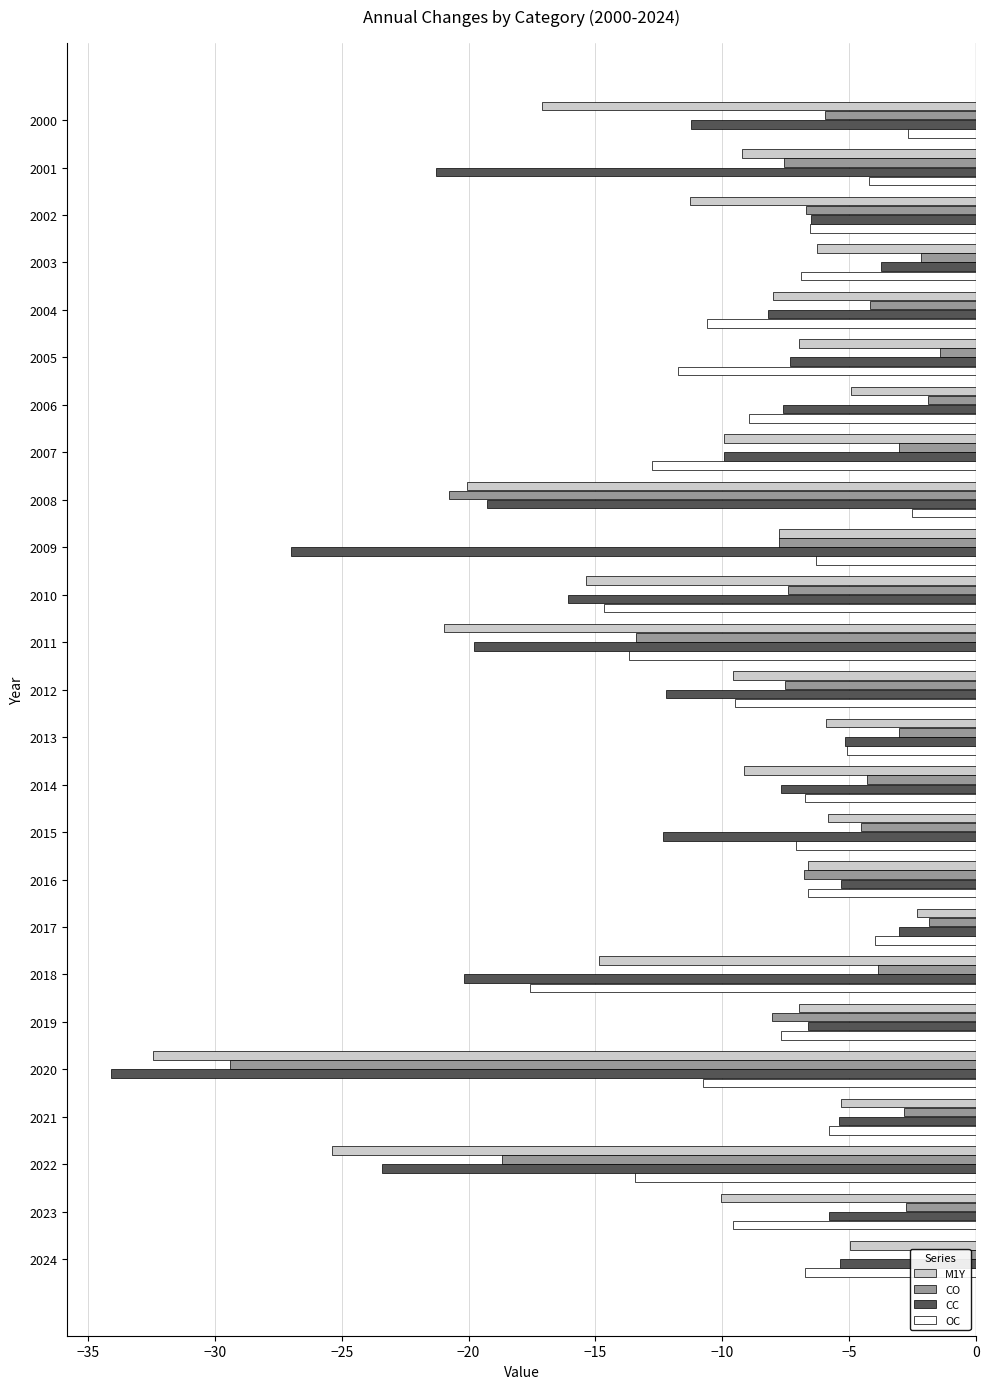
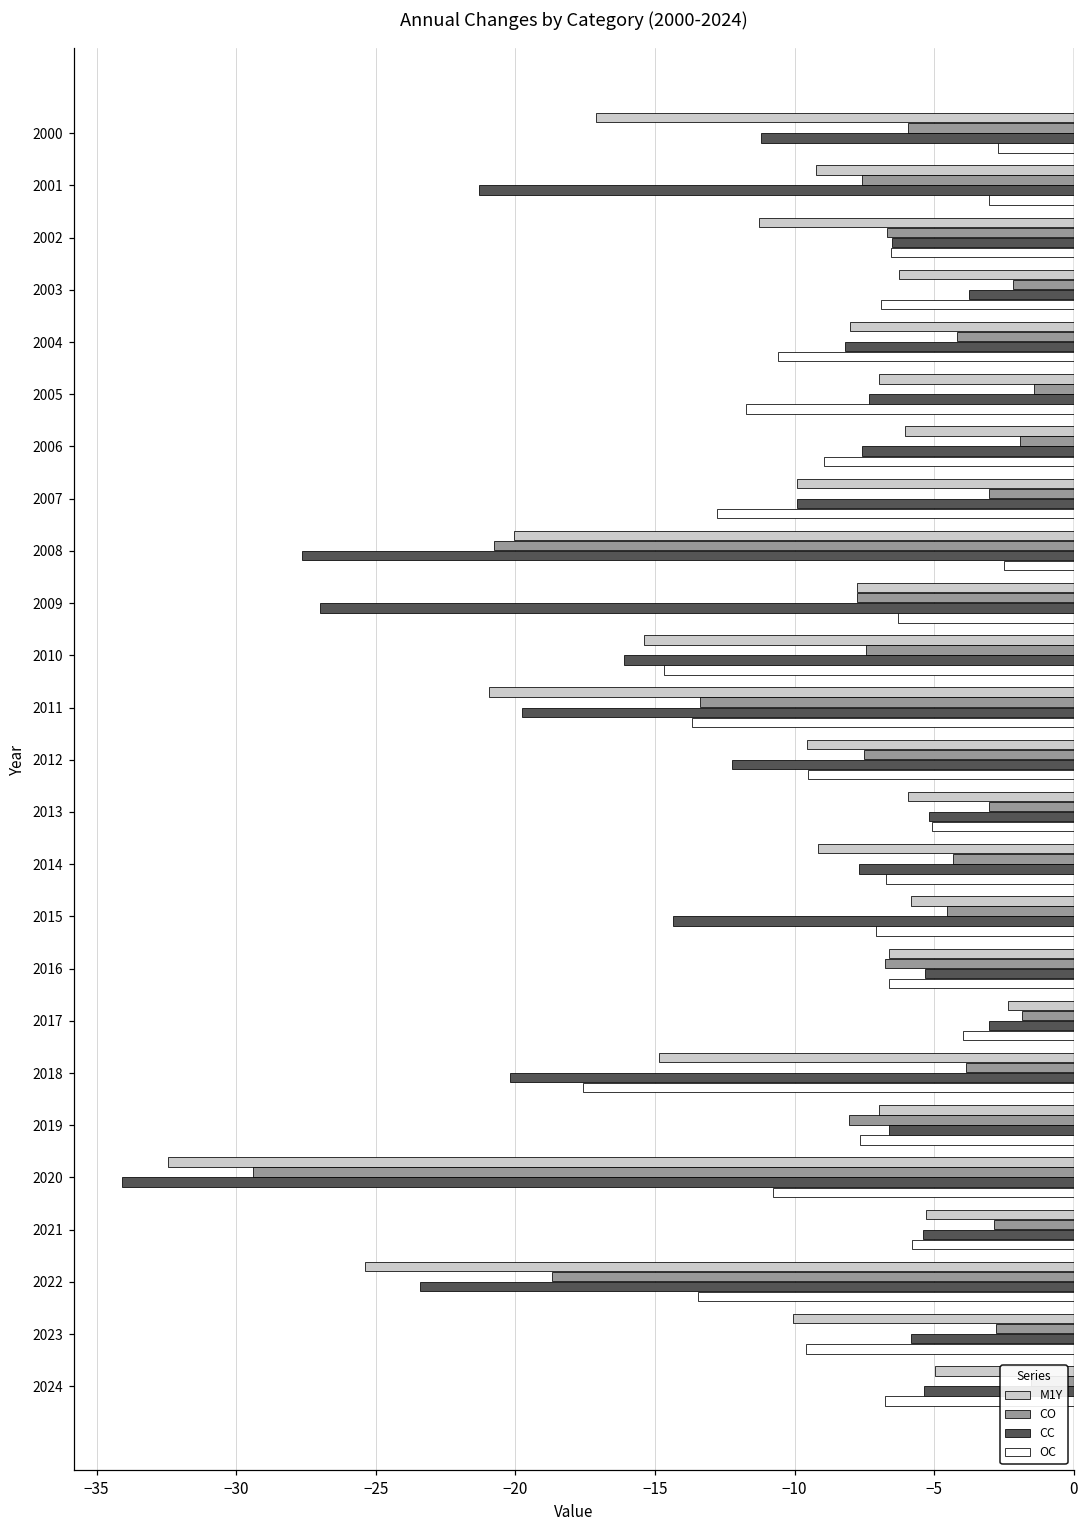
  {
    "M1Y": {
      "2000": -17.1,
      "2001": -9.2,
      "2002": -11.3,
      "2003": -6.3,
      "2004": -8.0,
      "2005": -7.0,
-     "2006": -4.9,
+     "2006": -6.1,
      "2007": -9.9,
      "2008": -20.1,
      "2009": -7.8,
      "2010": -15.4,
      "2011": -21.0,
      "2012": -9.6,
      "2013": -5.9,
      "2014": -9.2,
      "2015": -5.8,
      "2016": -6.6,
      "2017": -2.3,
      "2018": -14.9,
      "2019": -7.0,
      "2020": -32.4,
      "2021": -5.3,
      "2022": -25.4,
      "2023": -10.1,
      "2024": -5.0
    },
    "CO": {
      "2000": -6.0,
      "2001": -7.6,
      "2002": -6.7,
      "2003": -2.2,
      "2004": -4.2,
      "2005": -1.4,
      "2006": -1.9,
      "2007": -3.0,
      "2008": -20.8,
      "2009": -7.8,
      "2010": -7.4,
      "2011": -13.4,
      "2012": -7.5,
      "2013": -3.0,
      "2014": -4.3,
      "2015": -4.6,
      "2016": -6.8,
      "2017": -1.9,
      "2018": -3.9,
      "2019": -8.1,
      "2020": -29.4,
      "2021": -2.8,
      "2022": -18.7,
      "2023": -2.8
    },
    "CC": {
      "2000": -11.2,
      "2001": -21.3,
      "2002": -6.5,
      "2003": -3.7,
      "2004": -8.2,
      "2005": -7.3,
      "2006": -7.6,
      "2007": -9.9,
-     "2008": -19.3,
+     "2008": -27.6,
      "2009": -27.0,
      "2010": -16.1,
      "2011": -19.8,
      "2012": -12.2,
      "2013": -5.2,
      "2014": -7.7,
-     "2015": -12.3,
+     "2015": -14.4,
      "2016": -5.3,
      "2017": -3.0,
      "2018": -20.2,
      "2019": -6.6,
      "2020": -34.1,
      "2021": -5.4,
      "2022": -23.4,
      "2023": -5.8,
      "2024": -5.4
    },
    "OC": {
      "2000": -2.7,
-     "2001": -4.2,
+     "2001": -3.0,
      "2002": -6.5,
      "2003": -6.9,
      "2004": -10.6,
      "2005": -11.7,
      "2006": -8.9,
      "2007": -12.8,
      "2008": -2.5,
      "2009": -6.3,
      "2010": -14.7,
      "2011": -13.7,
      "2012": -9.5,
      "2013": -5.1,
      "2014": -6.7,
      "2015": -7.1,
      "2016": -6.6,
      "2017": -4.0,
      "2018": -17.6,
      "2019": -7.7,
      "2020": -10.8,
      "2021": -5.8,
      "2022": -13.4,
      "2023": -9.6,
      "2024": -6.7
    }
  }
